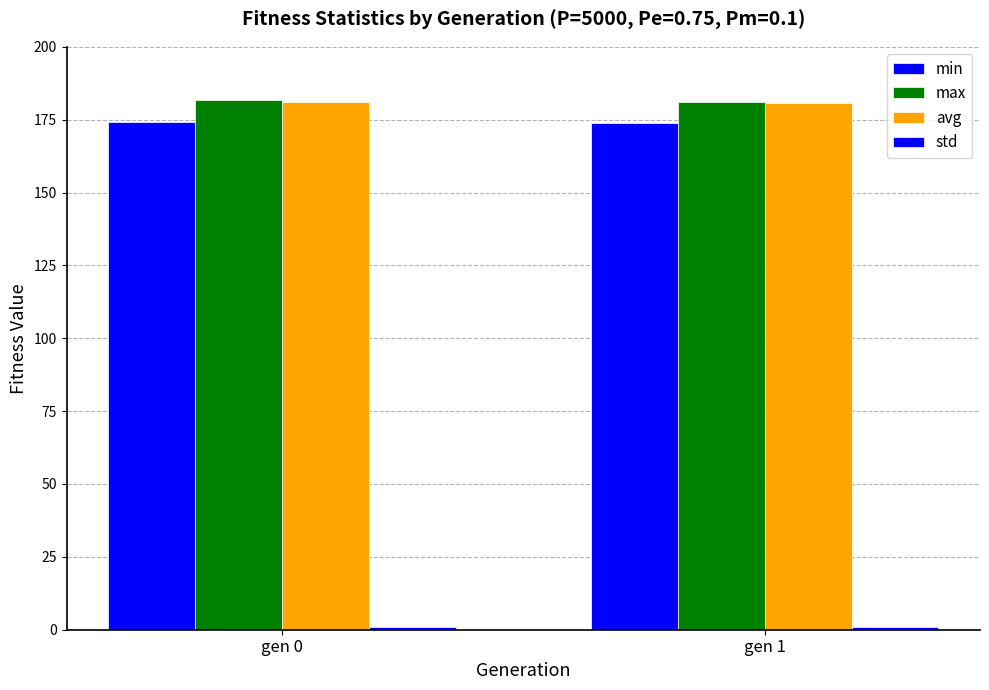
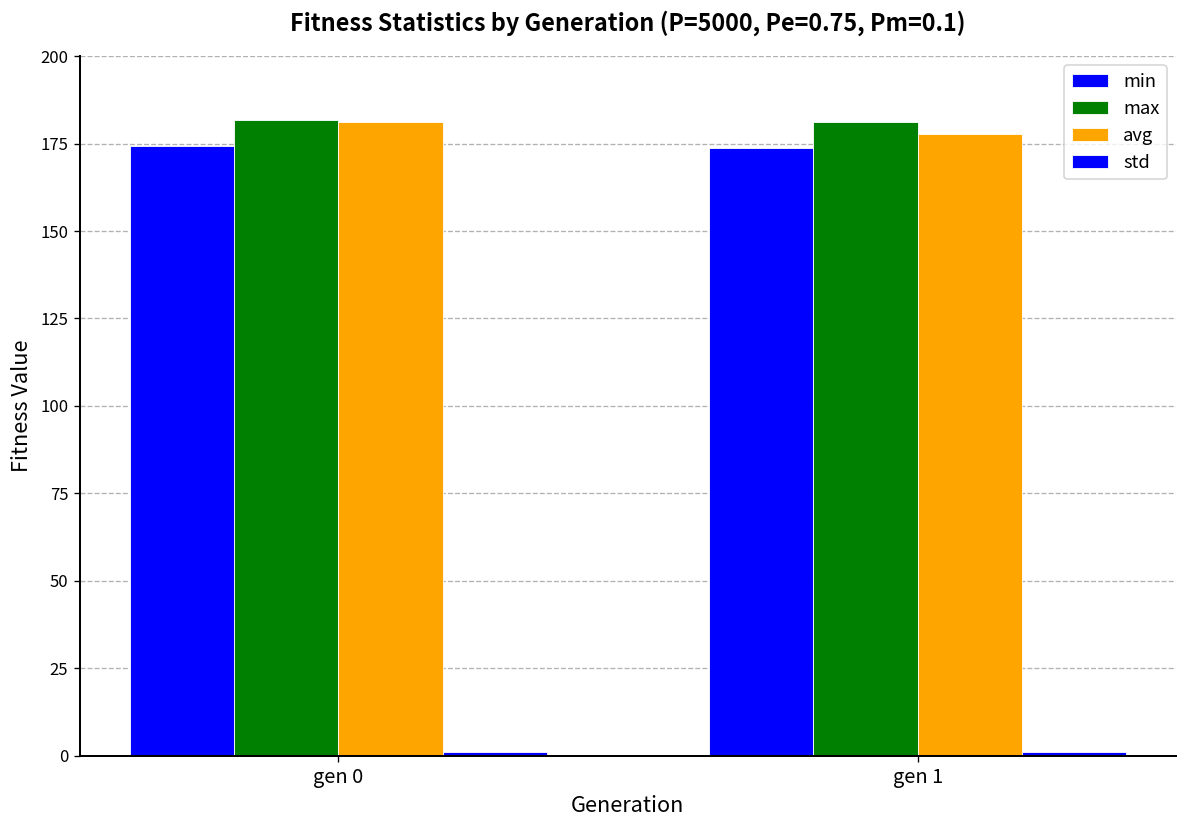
  {
    "max": {
      "gen 0": 182,
      "gen 1": 181
    },
    "avg": {
      "gen 0": 181,
-     "gen 1": 181
+     "gen 1": 178
    }
  }
